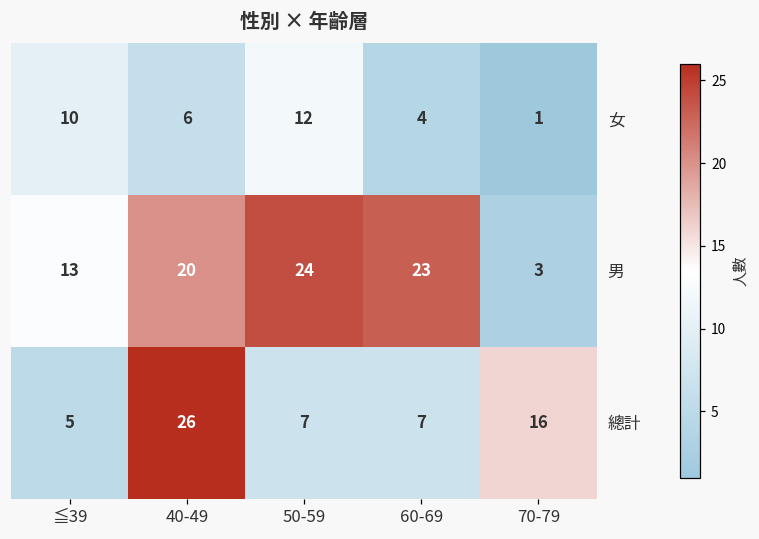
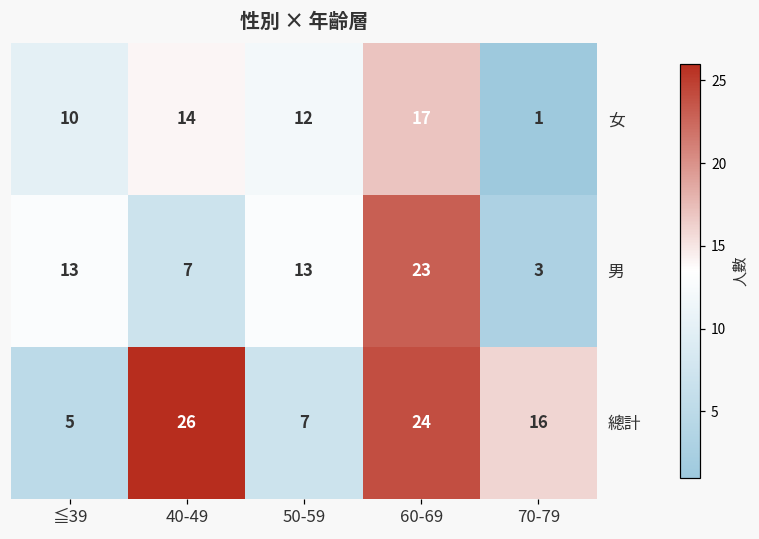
  {
    "女": {
      "≦39": 10,
-     "40-49": 6,
+     "40-49": 14,
      "50-59": 12,
-     "60-69": 4,
+     "60-69": 17,
      "70-79": 1
    },
    "男": {
      "≦39": 13,
-     "40-49": 20,
-     "50-59": 24,
+     "40-49": 7,
+     "50-59": 13,
      "60-69": 23,
      "70-79": 3
    },
    "總計": {
      "≦39": 5,
      "40-49": 26,
      "50-59": 7,
-     "60-69": 7,
+     "60-69": 24,
      "70-79": 16
    }
  }
